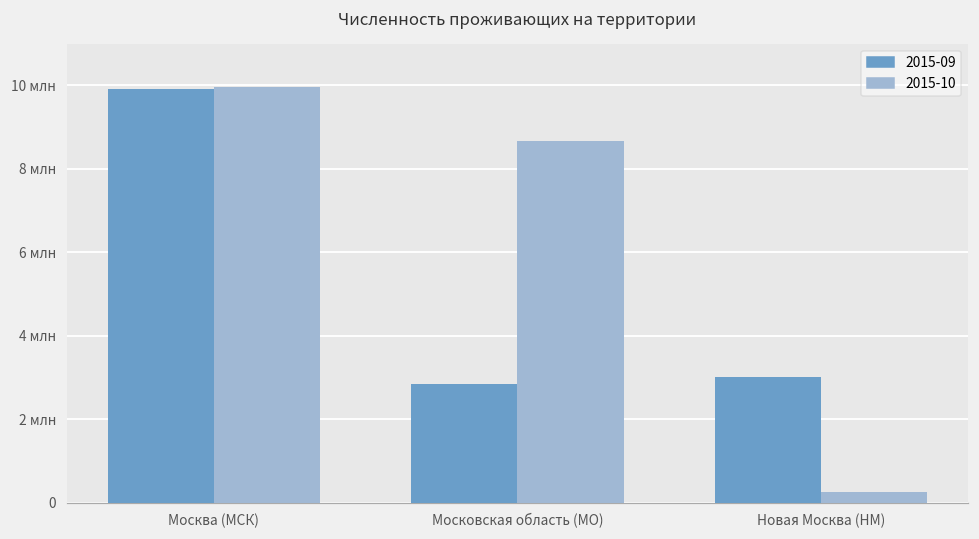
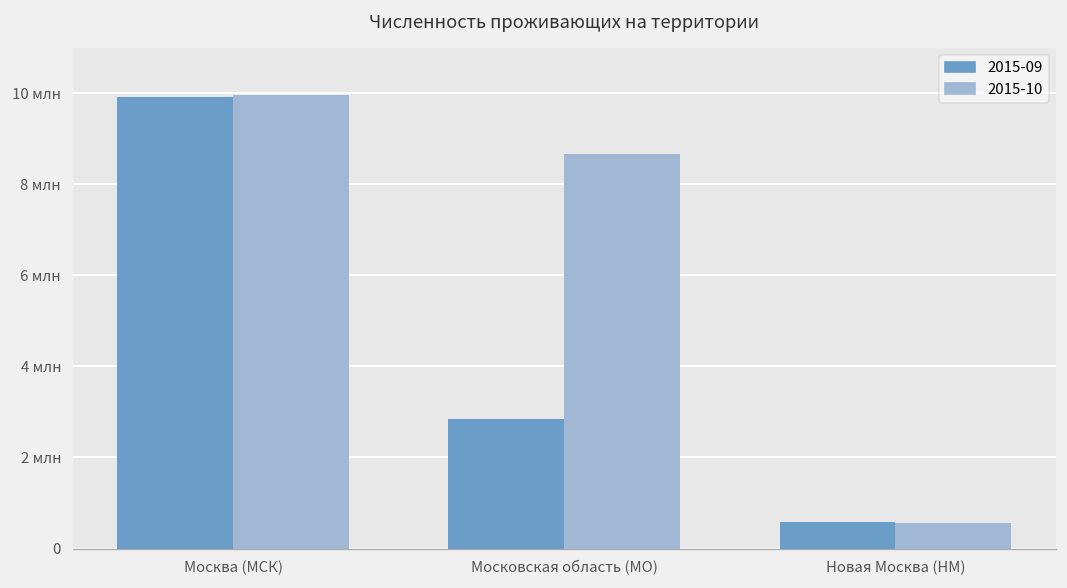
  {
    "2015-09": {
      "Москва (МСК)": "9.9 млн",
      "Московская область (МО)": "2.8 млн",
-     "Новая Москва (НМ)": "3.0 млн"
+     "Новая Москва (НМ)": "0.6 млн"
    },
    "2015-10": {
      "Москва (МСК)": "10.0 млн",
      "Московская область (МО)": "8.7 млн",
-     "Новая Москва (НМ)": "0.3 млн"
+     "Новая Москва (НМ)": "0.6 млн"
    }
  }
